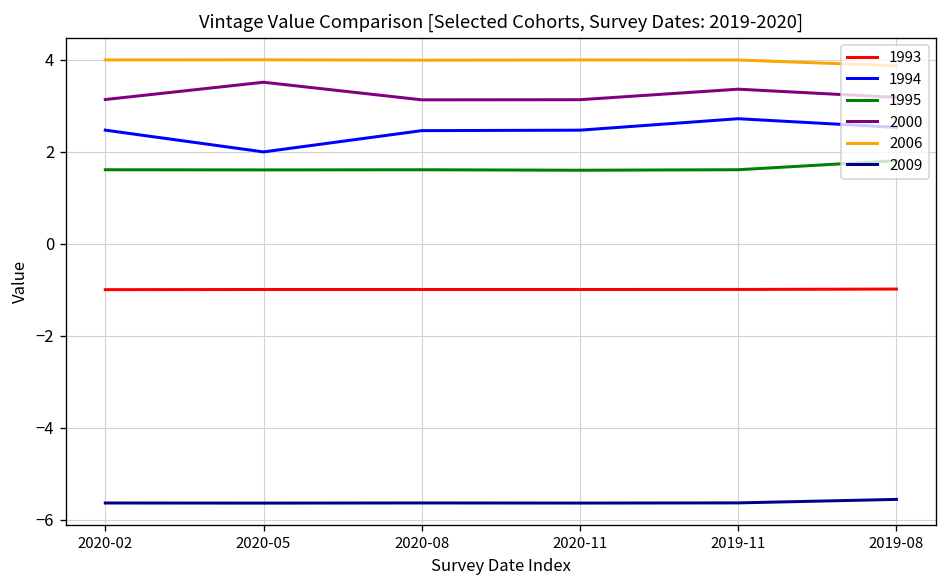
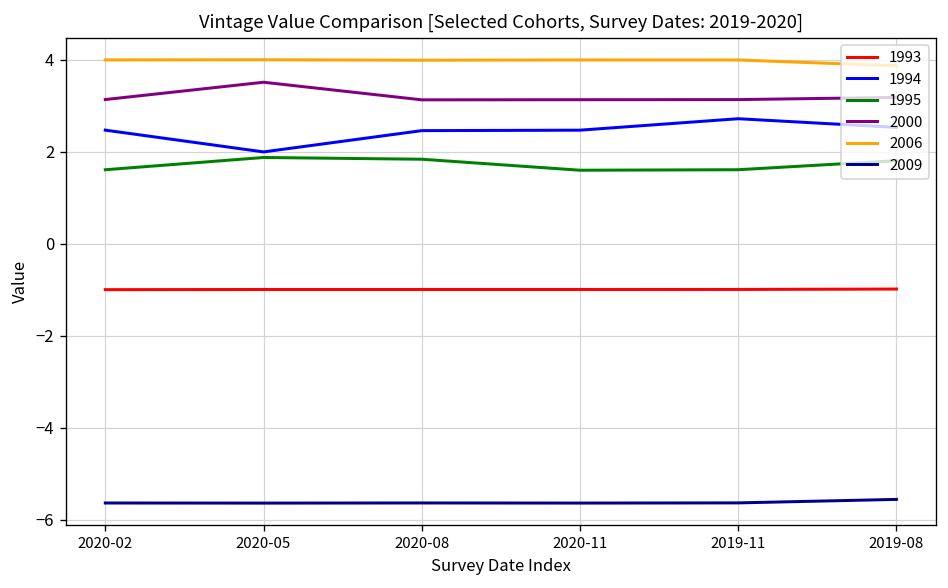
  {
    "1993": {
      "2020-02": -1.0,
      "2020-05": -1.0,
      "2020-08": -1.0,
      "2020-11": -1.0,
      "2019-11": -1.0,
      "2019-08": -1.0
    },
    "1994": {
      "2020-02": 2.5,
      "2020-05": 2.0,
      "2020-08": 2.5,
      "2020-11": 2.5,
      "2019-11": 2.7
    },
    "1995": {
      "2020-02": 1.6,
-     "2020-05": 1.6,
-     "2020-08": 1.6,
+     "2020-05": 1.9,
+     "2020-08": 1.8,
      "2020-11": 1.6,
      "2019-11": 1.6
    },
    "2000": {
      "2020-02": 3.1,
      "2020-05": 3.5,
      "2020-08": 3.1,
      "2020-11": 3.1,
-     "2019-11": 3.4
+     "2019-11": 3.1
    },
    "2006": {
      "2020-02": 4.0,
      "2020-05": 4.0,
      "2020-08": 4.0,
      "2020-11": 4.0,
      "2019-11": 4.0
    },
    "2009": {
      "2020-02": -5.6,
      "2020-05": -5.6,
      "2020-08": -5.6,
      "2020-11": -5.6,
      "2019-11": -5.6,
      "2019-08": -5.6
    }
  }
